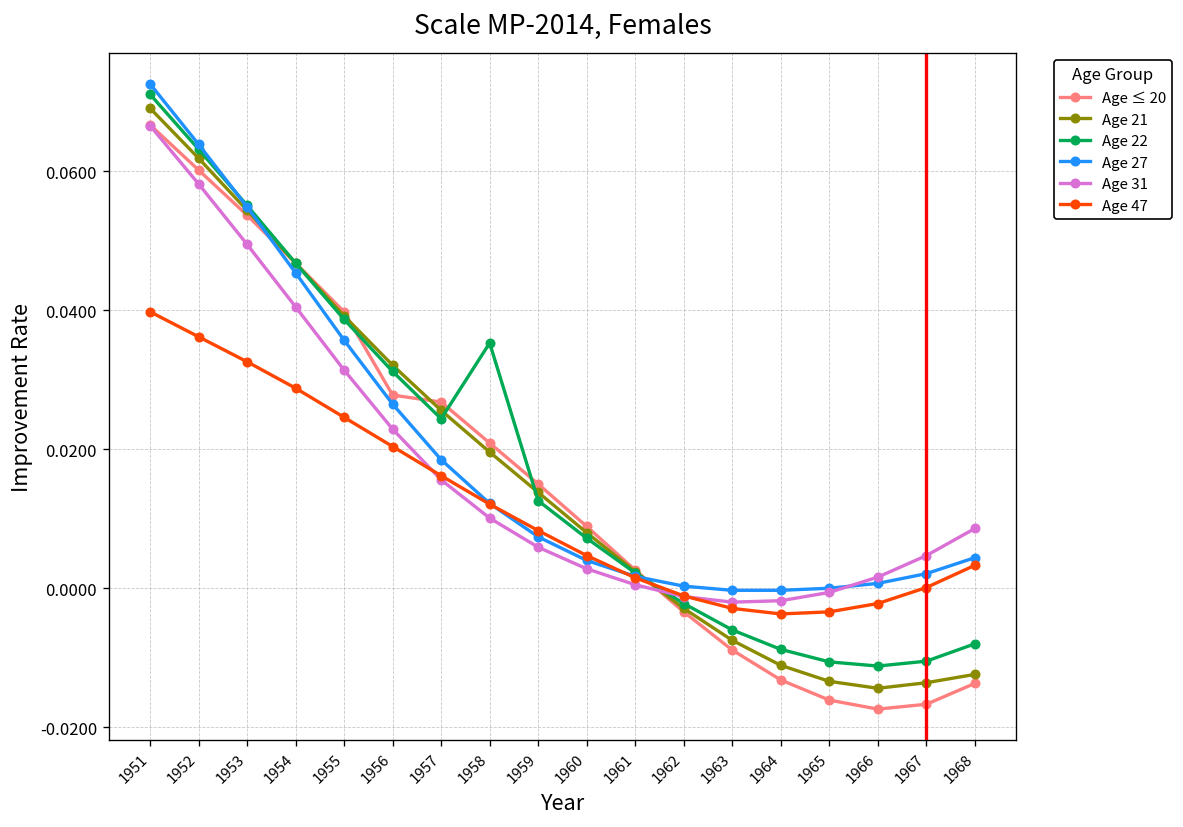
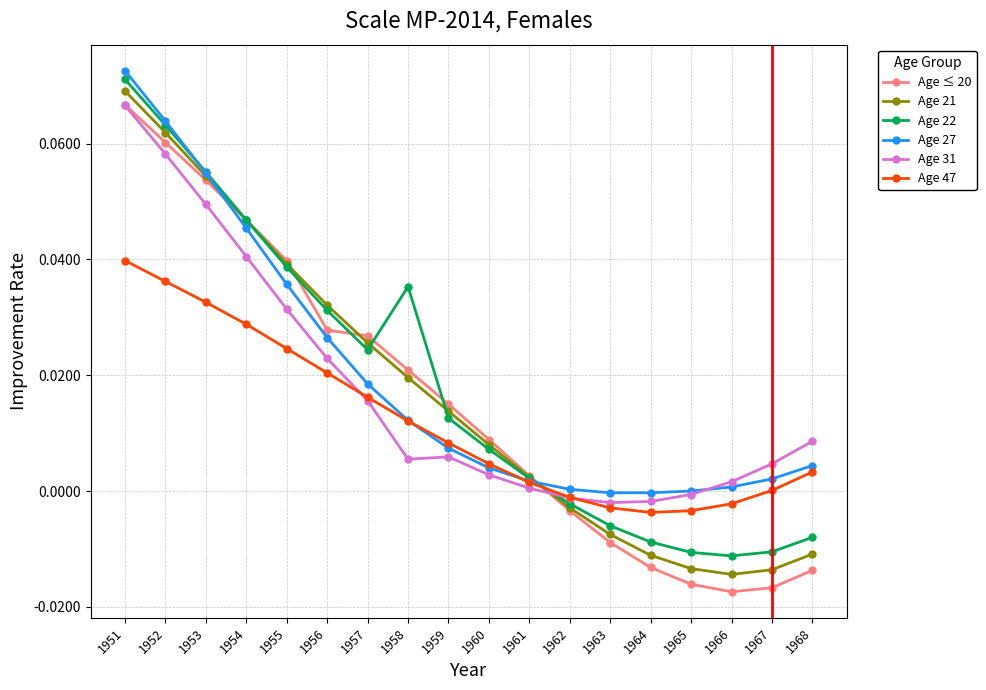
  {
    "Age ≤ 20": {
      "1952": 0.060,
      "1953": 0.054,
      "1955": 0.040,
      "1956": 0.028,
      "1957": 0.027,
      "1958": 0.021,
      "1959": 0.015,
      "1960": 0.009,
      "1962": -0.003,
      "1963": -0.009,
      "1964": -0.013,
      "1965": -0.016,
      "1966": -0.017,
      "1967": -0.017,
      "1968": -0.014
    },
    "Age 21": {
      "1951": 0.069,
      "1952": 0.062,
      "1953": 0.054,
      "1955": 0.039,
      "1956": 0.032,
      "1957": 0.026,
      "1958": 0.020,
      "1959": 0.014,
      "1960": 0.008,
      "1962": -0.003,
      "1963": -0.008,
      "1964": -0.011,
      "1965": -0.013,
      "1966": -0.014,
      "1967": -0.014,
-     "1968": -0.012
+     "1968": -0.011
    },
    "Age 22": {
      "1951": 0.071,
      "1952": 0.063,
      "1955": 0.039,
      "1956": 0.031,
      "1957": 0.024,
      "1958": 0.035,
      "1959": 0.013,
      "1960": 0.007,
      "1962": -0.002,
      "1963": -0.006,
      "1964": -0.009,
      "1965": -0.011,
      "1966": -0.011,
      "1967": -0.011,
      "1968": -0.008
    },
    "Age 27": {
      "1951": 0.073,
      "1952": 0.064,
      "1954": 0.045,
      "1955": 0.036,
      "1956": 0.027,
      "1957": 0.019,
      "1959": 0.007,
      "1960": 0.004,
      "1962": 0.000,
      "1963": 0.000,
      "1964": 0.000,
      "1965": 0.000,
      "1966": 0.001,
      "1967": 0.002,
      "1968": 0.004
    },
    "Age 31": {
      "1952": 0.058,
      "1953": 0.050,
      "1954": 0.041,
      "1955": 0.031,
      "1956": 0.023,
      "1957": 0.016,
-     "1958": 0.010,
+     "1958": 0.006,
      "1959": 0.006,
      "1960": 0.003,
      "1961": 0.001,
      "1963": -0.002,
      "1964": -0.002,
      "1965": -0.001,
      "1966": 0.002,
      "1967": 0.005,
      "1968": 0.009
    },
    "Age 47": {
      "1951": 0.040,
      "1952": 0.036,
      "1953": 0.033,
      "1954": 0.029,
      "1955": 0.025,
      "1956": 0.020,
      "1957": 0.016,
      "1959": 0.008,
      "1960": 0.005,
      "1963": -0.003,
      "1964": -0.004,
      "1965": -0.003,
      "1966": -0.002,
      "1967": 0.000,
      "1968": 0.003
    }
  }
